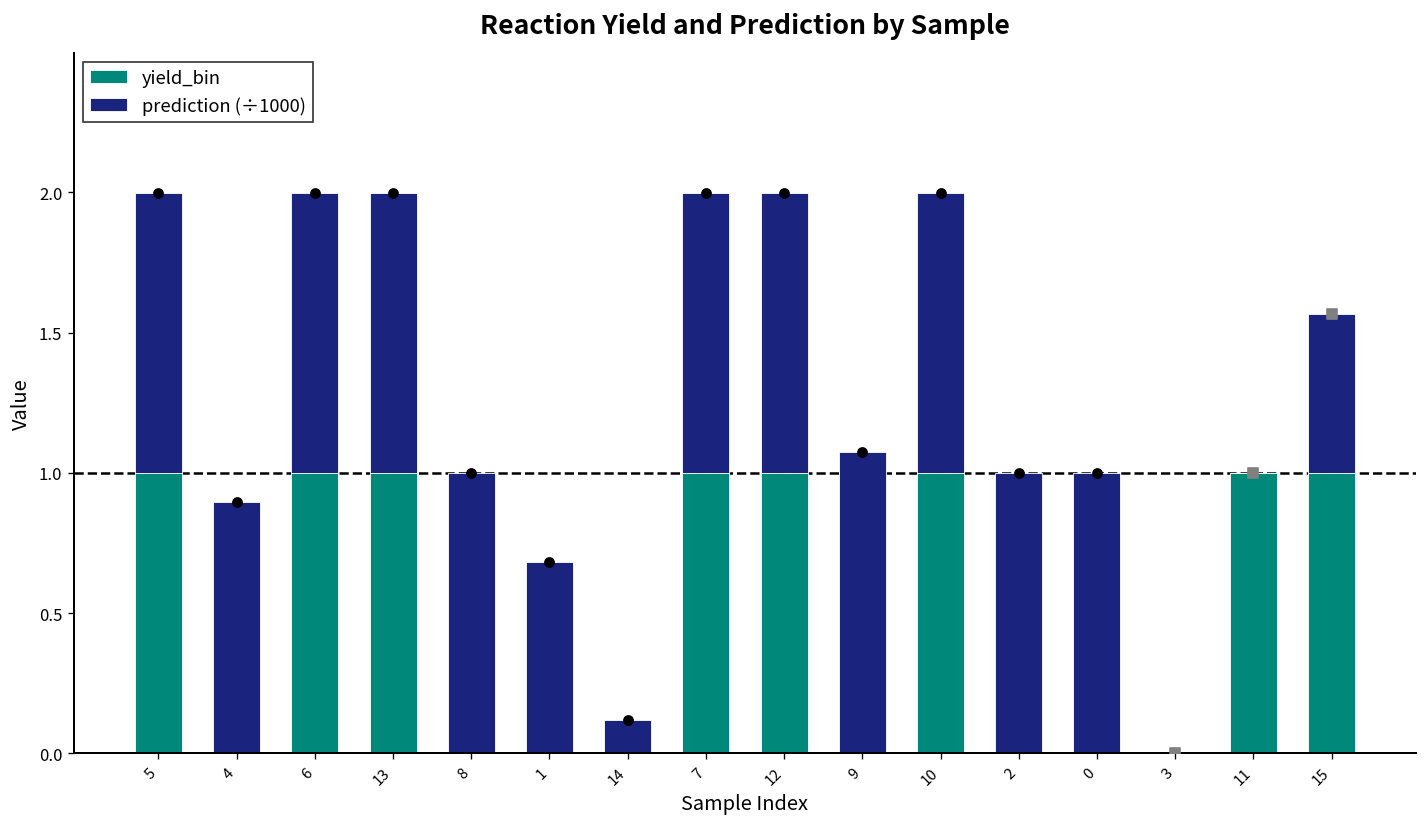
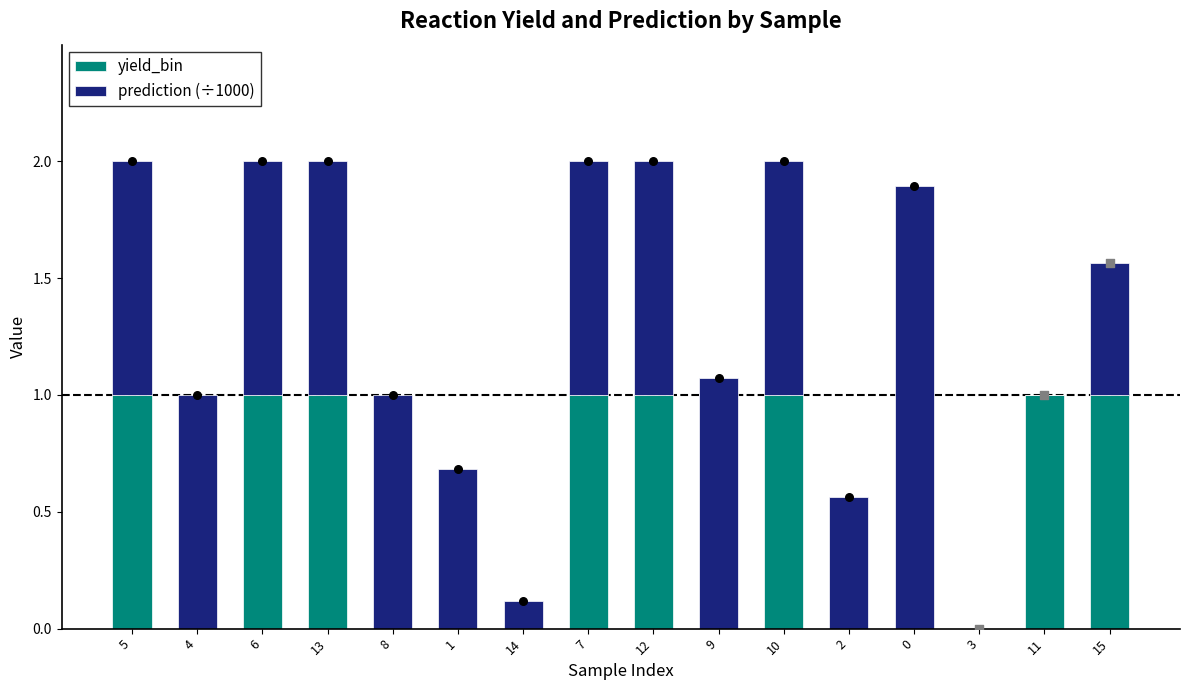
  {
    "yield_bin": {
      "5": 1.00,
      "4": 0.00,
      "6": 1.00,
      "13": 1.00,
      "8": 0.00,
      "1": 0.00,
      "14": 0.00,
      "7": 1.00,
      "12": 1.00,
      "9": 0.00,
      "10": 1.00,
      "2": 0.00,
      "0": 0.00,
      "3": 0.00,
      "11": 1.00,
      "15": 1.00
    },
    "prediction (÷1000)": {
      "5": 1.00,
-     "4": 0.90,
+     "4": 1.00,
      "6": 1.00,
      "13": 1.00,
      "8": 1.00,
      "1": 0.68,
      "14": 0.12,
      "7": 1.00,
      "12": 1.00,
      "9": 1.07,
      "10": 1.00,
-     "2": 1.00,
-     "0": 1.00,
+     "2": 0.56,
+     "0": 1.89,
      "3": 0.00,
      "11": 0.00,
      "15": 0.57
    }
  }
